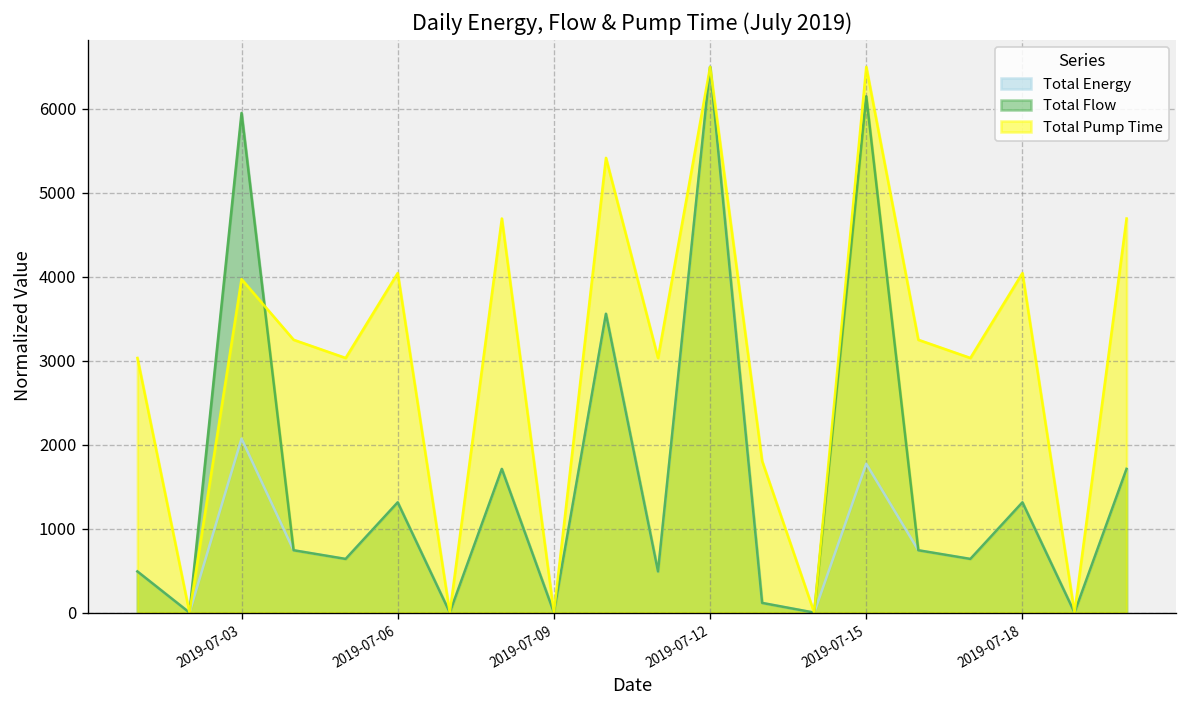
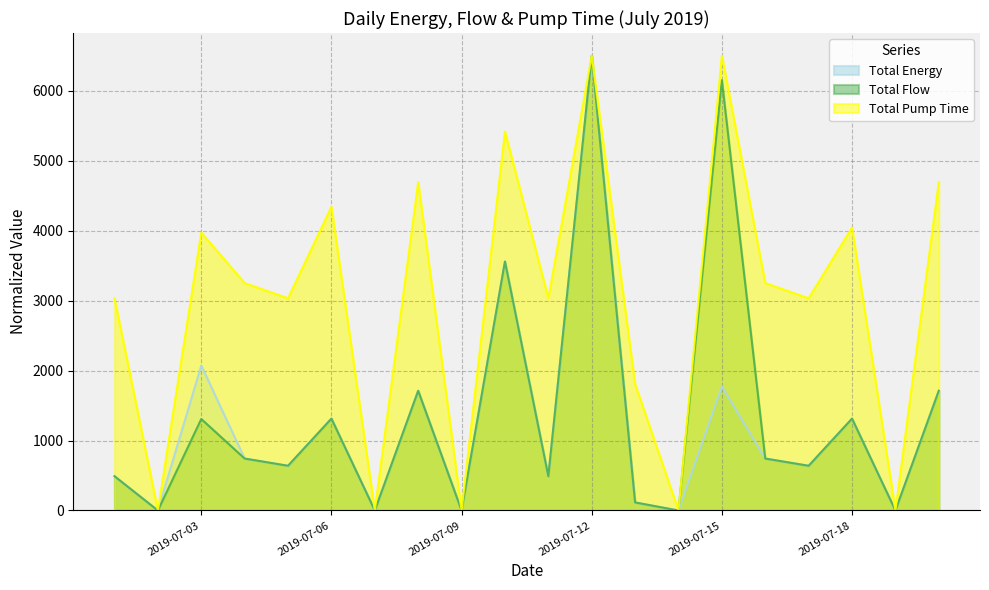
  {
    "Total Energy": {
      "2019-07-03": 2100,
      "2019-07-15": 1800
    },
    "Total Flow": {
-     "2019-07-03": 6000,
+     "2019-07-03": 1300,
      "2019-07-15": 6200
    },
    "Total Pump Time": {
      "2019-07-03": 4000,
-     "2019-07-06": 4000,
+     "2019-07-06": 4300,
      "2019-07-15": 6500,
      "2019-07-18": 4000
    }
  }
